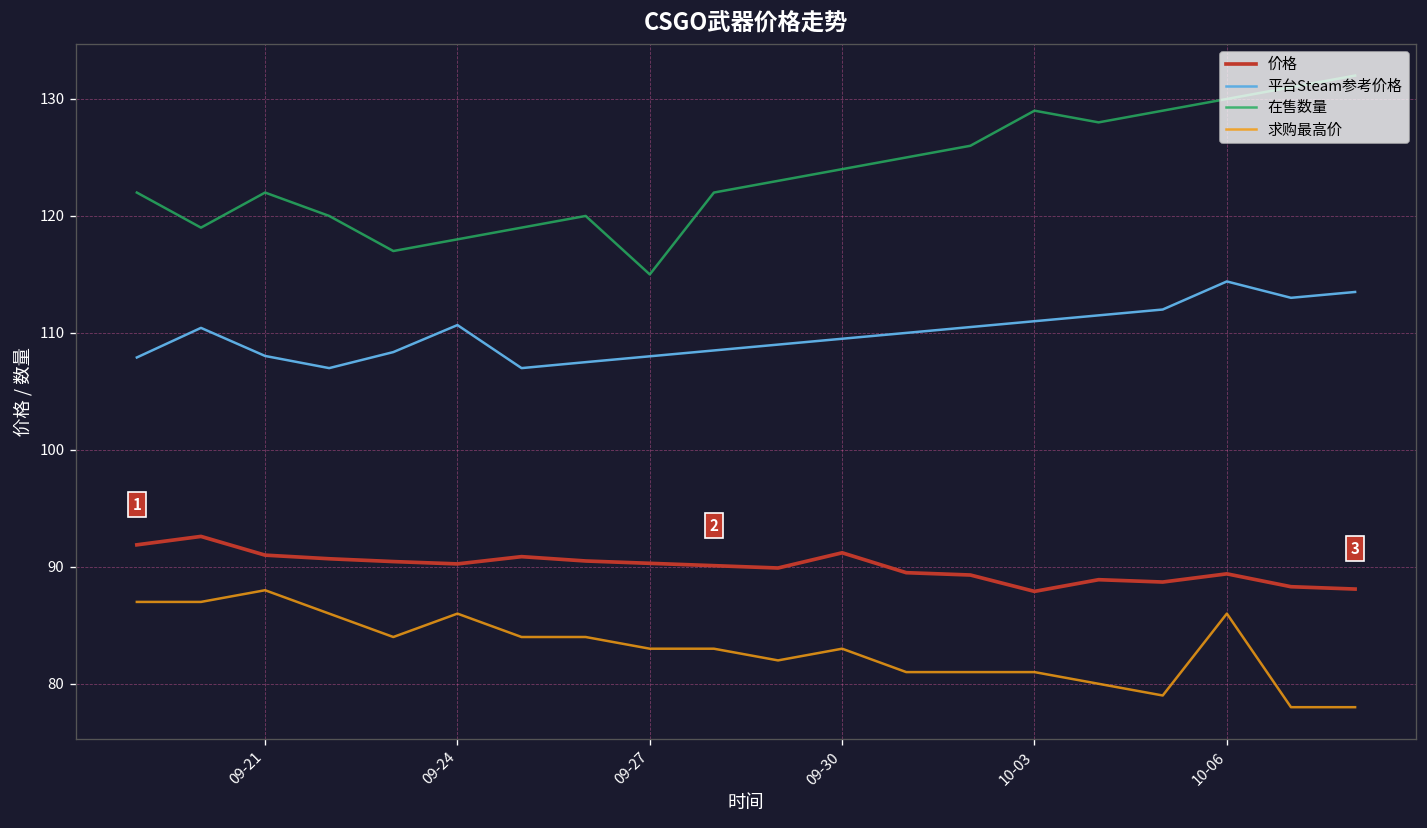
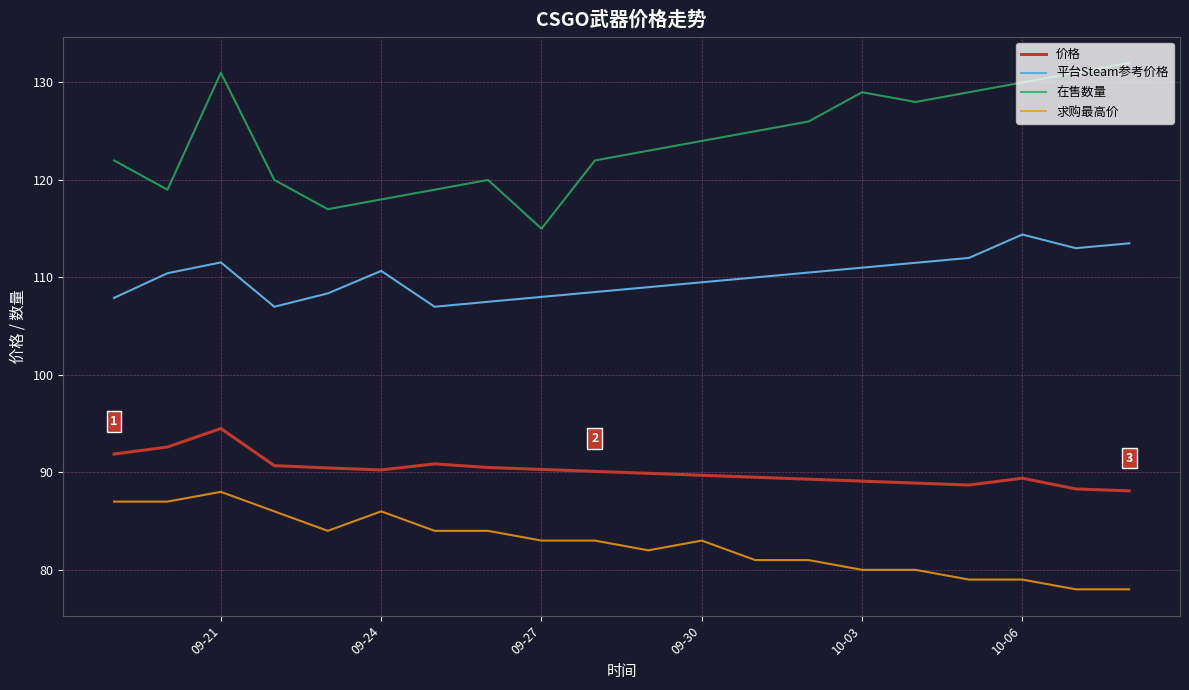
  {
    "价格": {
-     "09-21": 91,
+     "09-21": 95,
      "09-24": 90,
      "09-27": 90,
-     "09-30": 91,
-     "10-03": 88,
+     "09-30": 90,
+     "10-03": 89,
      "10-06": 89
    },
    "平台Steam参考价格": {
-     "09-21": 108,
+     "09-21": 112,
      "09-24": 111,
      "09-27": 108,
      "09-30": 110,
      "10-03": 111,
      "10-06": 114
    },
    "在售数量": {
-     "09-21": 122,
+     "09-21": 131,
      "09-24": 118,
      "09-27": 115,
      "09-30": 124,
      "10-03": 129
    },
    "求购最高价": {
      "09-21": 88,
      "09-24": 86,
      "09-27": 83,
      "09-30": 83,
-     "10-03": 81,
-     "10-06": 86
+     "10-03": 80,
+     "10-06": 79
    }
  }
